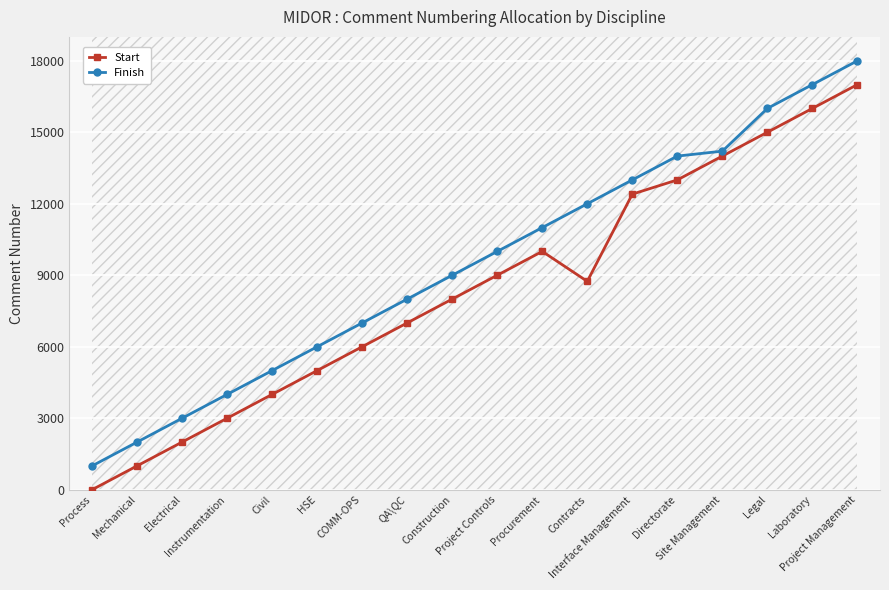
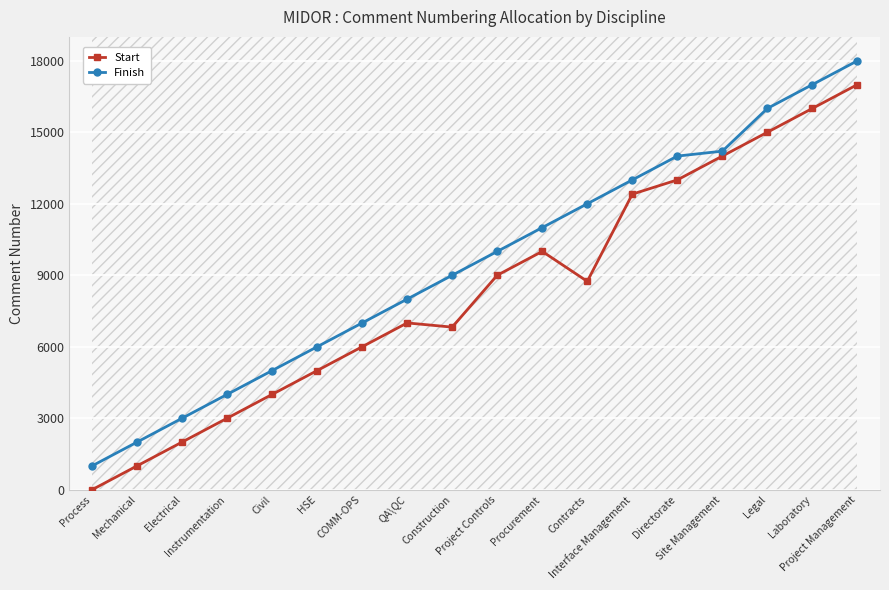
  {
    "Start": {
      "Process": 0,
      "Mechanical": 1000,
      "Electrical": 2000,
      "Instrumentation": 3000,
      "Civil": 4000,
      "HSE": 5000,
      "COMM-OPS": 6000,
      "QA\\QC": 7000,
-     "Construction": 8000,
+     "Construction": 6800,
      "Project Controls": 9000,
      "Procurement": 10000,
      "Contracts": 8700,
      "Interface Management": 12400,
      "Directorate": 13000,
      "Site Management": 14000,
      "Legal": 15000,
      "Laboratory": 16000,
      "Project Management": 17000
    },
    "Finish": {
      "Process": 1000,
      "Mechanical": 2000,
      "Electrical": 3000,
      "Instrumentation": 4000,
      "Civil": 5000,
      "HSE": 6000,
      "COMM-OPS": 7000,
      "QA\\QC": 8000,
      "Construction": 9000,
      "Project Controls": 10000,
      "Procurement": 11000,
      "Contracts": 12000,
      "Interface Management": 13000,
      "Directorate": 14000,
      "Site Management": 14200,
      "Legal": 16000,
      "Laboratory": 17000,
      "Project Management": 18000
    }
  }
